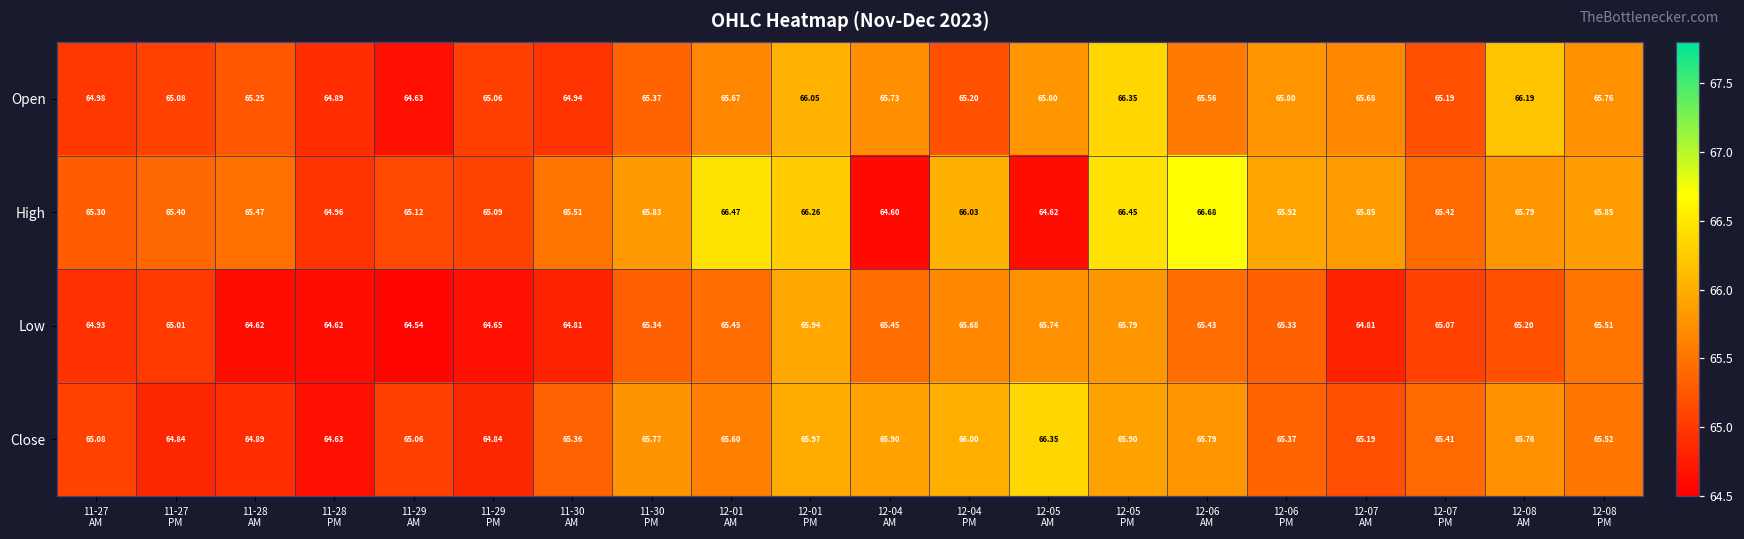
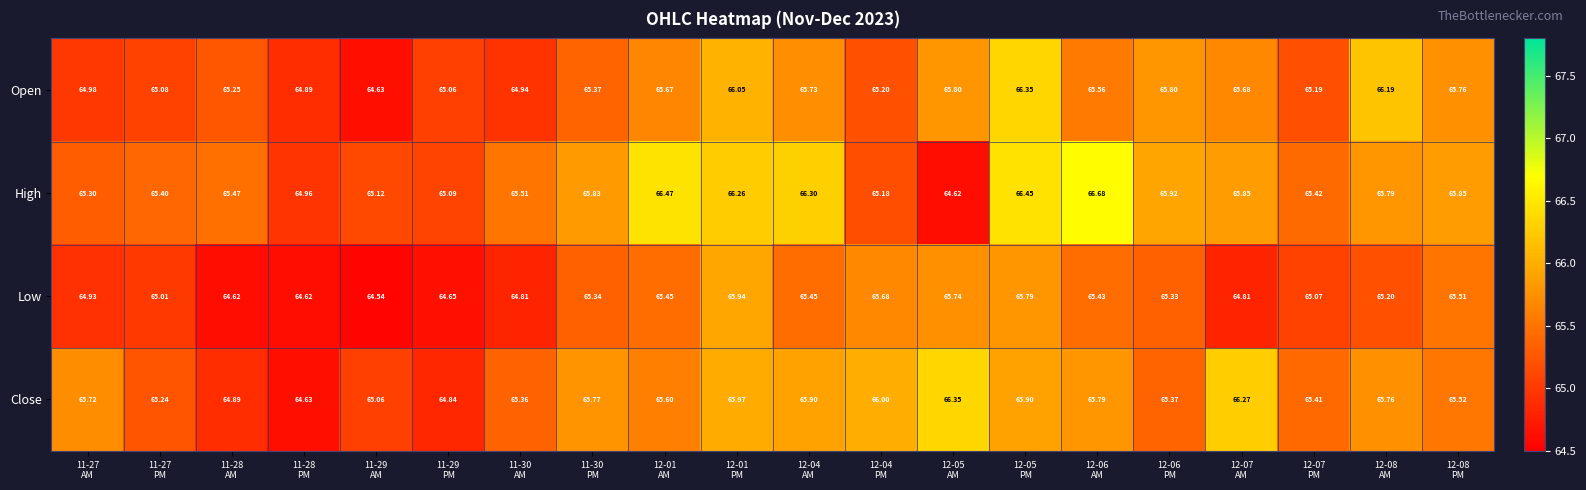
  {
    "Open": {
      "11-27 AM": 64.98,
      "11-27 PM": 65.08,
      "11-28 AM": 65.25,
      "11-28 PM": 64.89,
      "11-29 AM": 64.63,
      "11-29 PM": 65.06,
      "11-30 AM": 64.94,
      "11-30 PM": 65.37,
      "12-01 AM": 65.67,
      "12-01 PM": 66.05,
      "12-04 AM": 65.73,
      "12-04 PM": 65.20,
      "12-05 AM": 65.80,
      "12-05 PM": 66.35,
      "12-06 AM": 65.56,
      "12-06 PM": 65.80,
      "12-07 AM": 65.68,
      "12-07 PM": 65.19,
      "12-08 AM": 66.19,
      "12-08 PM": 65.76
    },
    "High": {
      "11-27 AM": 65.30,
      "11-27 PM": 65.40,
      "11-28 AM": 65.47,
      "11-28 PM": 64.96,
      "11-29 AM": 65.12,
      "11-29 PM": 65.09,
      "11-30 AM": 65.51,
      "11-30 PM": 65.83,
      "12-01 AM": 66.47,
      "12-01 PM": 66.26,
-     "12-04 AM": 64.60,
-     "12-04 PM": 66.03,
+     "12-04 AM": 66.30,
+     "12-04 PM": 65.18,
      "12-05 AM": 64.62,
      "12-05 PM": 66.45,
      "12-06 AM": 66.68,
      "12-06 PM": 65.92,
      "12-07 AM": 65.85,
      "12-07 PM": 65.42,
      "12-08 AM": 65.79,
      "12-08 PM": 65.85
    },
    "Low": {
      "11-27 AM": 64.93,
      "11-27 PM": 65.01,
      "11-28 AM": 64.62,
      "11-28 PM": 64.62,
      "11-29 AM": 64.54,
      "11-29 PM": 64.65,
      "11-30 AM": 64.81,
      "11-30 PM": 65.34,
      "12-01 AM": 65.45,
      "12-01 PM": 65.94,
      "12-04 AM": 65.45,
      "12-04 PM": 65.68,
      "12-05 AM": 65.74,
      "12-05 PM": 65.79,
      "12-06 AM": 65.43,
      "12-06 PM": 65.33,
      "12-07 AM": 64.81,
      "12-07 PM": 65.07,
      "12-08 AM": 65.20,
      "12-08 PM": 65.51
    },
    "Close": {
-     "11-27 AM": 65.08,
-     "11-27 PM": 64.84,
+     "11-27 AM": 65.72,
+     "11-27 PM": 65.24,
      "11-28 AM": 64.89,
      "11-28 PM": 64.63,
      "11-29 AM": 65.06,
      "11-29 PM": 64.84,
      "11-30 AM": 65.36,
      "11-30 PM": 65.77,
      "12-01 AM": 65.60,
      "12-01 PM": 65.97,
      "12-04 AM": 65.90,
      "12-04 PM": 66.00,
      "12-05 AM": 66.35,
      "12-05 PM": 65.90,
      "12-06 AM": 65.79,
      "12-06 PM": 65.37,
-     "12-07 AM": 65.19,
+     "12-07 AM": 66.27,
      "12-07 PM": 65.41,
      "12-08 AM": 65.76,
      "12-08 PM": 65.52
    }
  }
